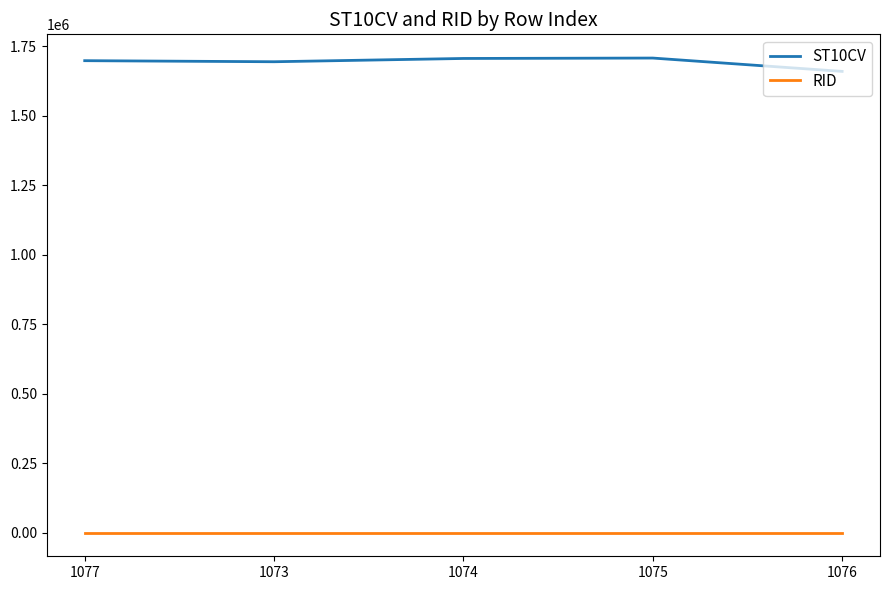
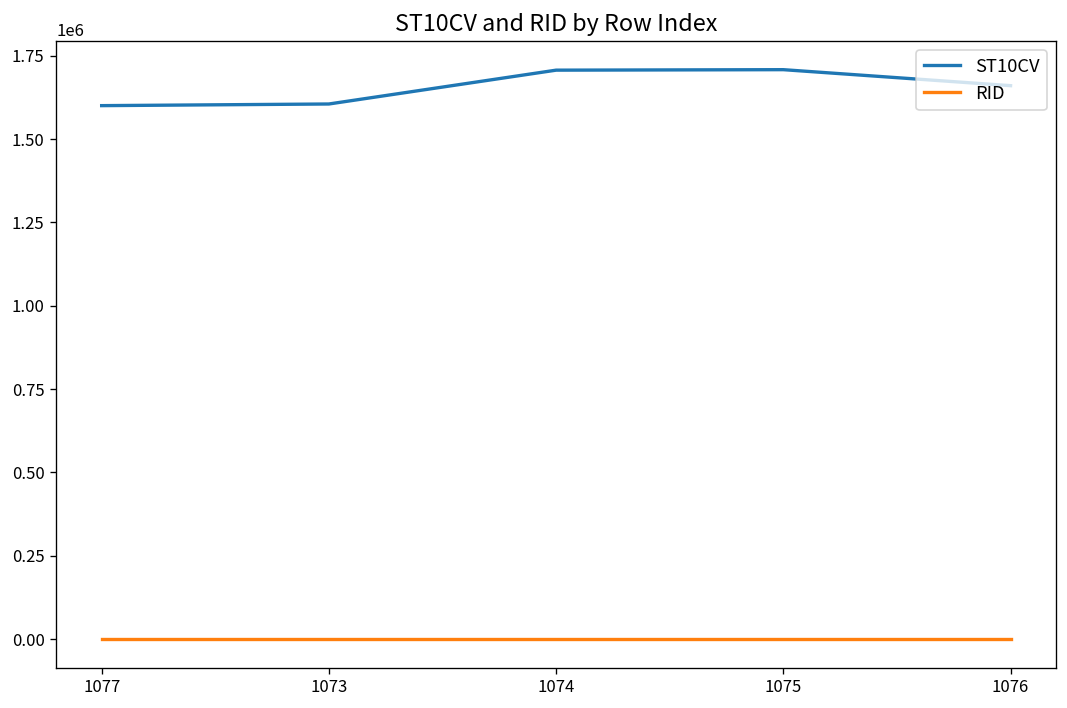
  {
    "ST10CV": {
-     "1077": 1700000,
-     "1073": 1690000,
+     "1077": 1600000,
+     "1073": 1610000,
      "1074": 1710000,
      "1075": 1710000
    },
    "RID": {
      "1077": 0,
      "1073": 0,
      "1074": 0,
      "1075": 0,
      "1076": 0
    }
  }
